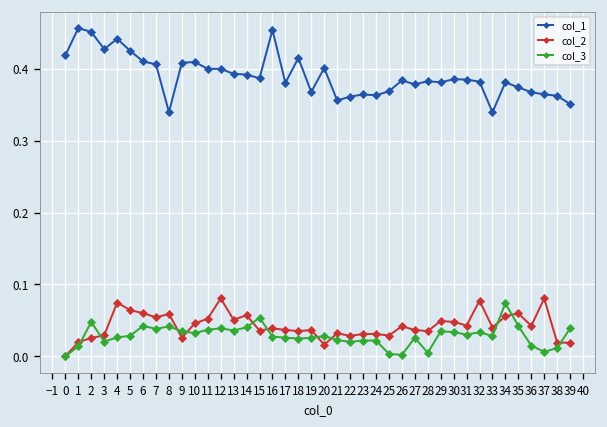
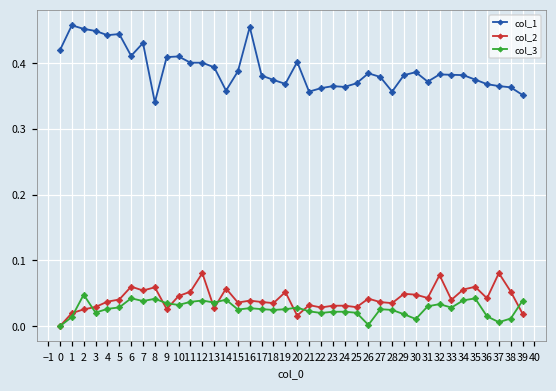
  {
    "col_1": {
      "0": 0.42,
      "1": 0.46,
      "2": 0.45,
-     "3": 0.43,
+     "3": 0.45,
      "4": 0.44,
-     "5": 0.43,
+     "5": 0.44,
      "6": 0.41,
-     "7": 0.41,
+     "7": 0.43,
      "8": 0.34,
      "9": 0.41,
      "10": 0.41,
      "11": 0.40,
      "12": 0.40,
      "13": 0.39,
-     "14": 0.39,
+     "14": 0.36,
      "15": 0.39,
      "16": 0.45,
      "17": 0.38,
-     "18": 0.42,
+     "18": 0.37,
      "19": 0.37,
      "20": 0.40,
      "21": 0.36,
      "22": 0.36,
      "23": 0.36,
      "24": 0.36,
      "25": 0.37,
      "26": 0.38,
      "27": 0.38,
-     "28": 0.38,
+     "28": 0.36,
      "29": 0.38,
      "30": 0.39,
-     "31": 0.39,
+     "31": 0.37,
      "32": 0.38,
-     "33": 0.34,
+     "33": 0.38,
      "34": 0.38,
      "35": 0.37,
      "36": 0.37,
      "37": 0.36,
      "38": 0.36,
      "39": 0.35
    },
    "col_2": {
      "1": 0.02,
      "2": 0.03,
      "3": 0.03,
-     "4": 0.07,
-     "5": 0.06,
+     "4": 0.04,
+     "5": 0.04,
      "6": 0.06,
      "7": 0.05,
      "8": 0.06,
      "9": 0.03,
      "10": 0.05,
      "11": 0.05,
      "12": 0.08,
-     "13": 0.05,
+     "13": 0.03,
      "14": 0.06,
      "15": 0.04,
      "16": 0.04,
      "17": 0.04,
      "18": 0.04,
-     "19": 0.04,
+     "19": 0.05,
      "20": 0.02,
      "21": 0.03,
      "22": 0.03,
      "23": 0.03,
      "24": 0.03,
      "25": 0.03,
      "26": 0.04,
      "27": 0.04,
      "28": 0.03,
      "29": 0.05,
      "30": 0.05,
      "31": 0.04,
      "32": 0.08,
      "33": 0.04,
      "34": 0.06,
      "35": 0.06,
      "36": 0.04,
      "37": 0.08,
-     "38": 0.02,
+     "38": 0.05,
      "39": 0.02
    },
    "col_3": {
      "1": 0.01,
      "2": 0.05,
      "3": 0.02,
      "4": 0.03,
      "5": 0.03,
      "6": 0.04,
      "7": 0.04,
      "8": 0.04,
      "9": 0.03,
      "10": 0.03,
      "11": 0.04,
      "12": 0.04,
      "13": 0.04,
      "14": 0.04,
-     "15": 0.05,
+     "15": 0.03,
      "16": 0.03,
      "17": 0.03,
      "18": 0.02,
      "19": 0.03,
      "20": 0.03,
      "21": 0.02,
      "22": 0.02,
      "23": 0.02,
      "24": 0.02,
-     "25": 0.00,
+     "25": 0.02,
      "26": 0.00,
      "27": 0.03,
-     "28": 0.00,
-     "29": 0.03,
-     "30": 0.03,
+     "28": 0.02,
+     "29": 0.02,
+     "30": 0.01,
      "31": 0.03,
      "32": 0.03,
      "33": 0.03,
-     "34": 0.07,
+     "34": 0.04,
      "35": 0.04,
      "36": 0.01,
      "37": 0.01,
      "38": 0.01,
      "39": 0.04
    }
  }
